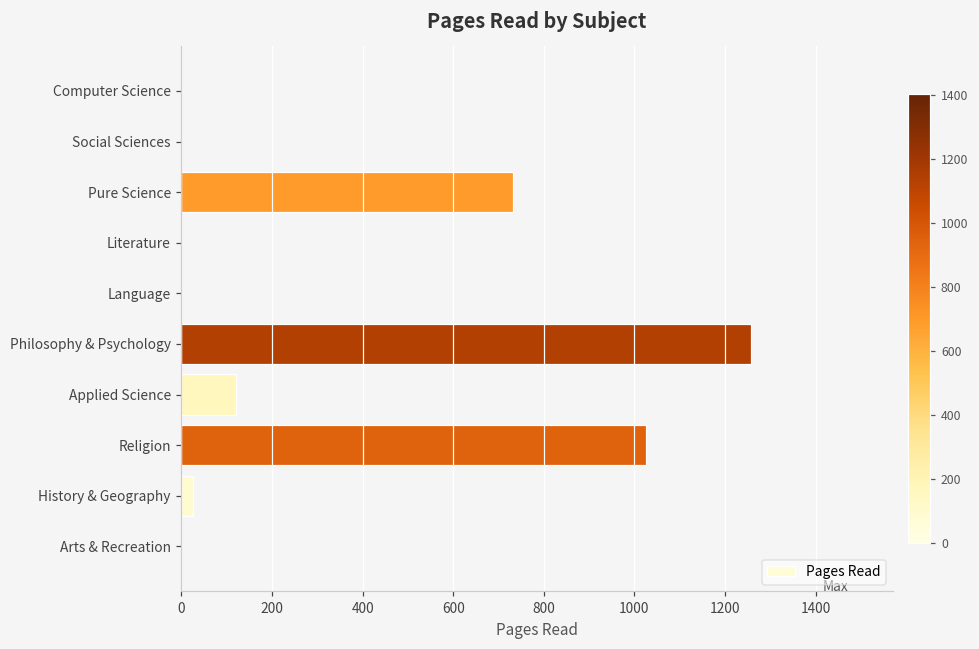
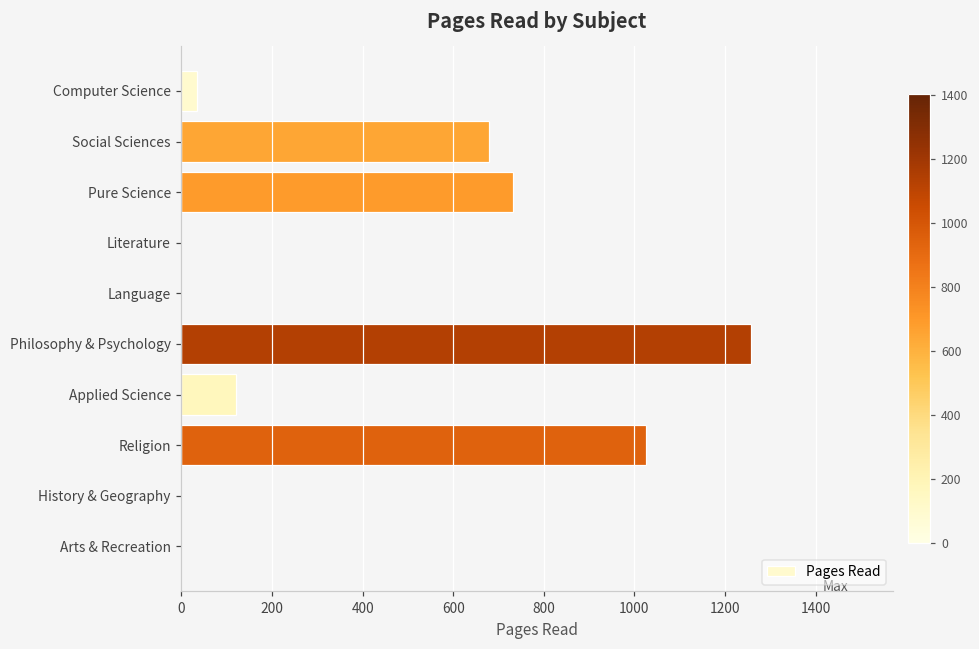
  {
-   "Computer Science": 0,
-   "Social Sciences": 0,
+   "Computer Science": 30,
+   "Social Sciences": 680,
    "Pure Science": 730,
    "Literature": 0,
    "Language": 0,
    "Philosophy & Psychology": 1260,
    "Applied Science": 120,
    "Religion": 1030,
-   "History & Geography": 20,
+   "History & Geography": 0,
    "Arts & Recreation": 0
  }
